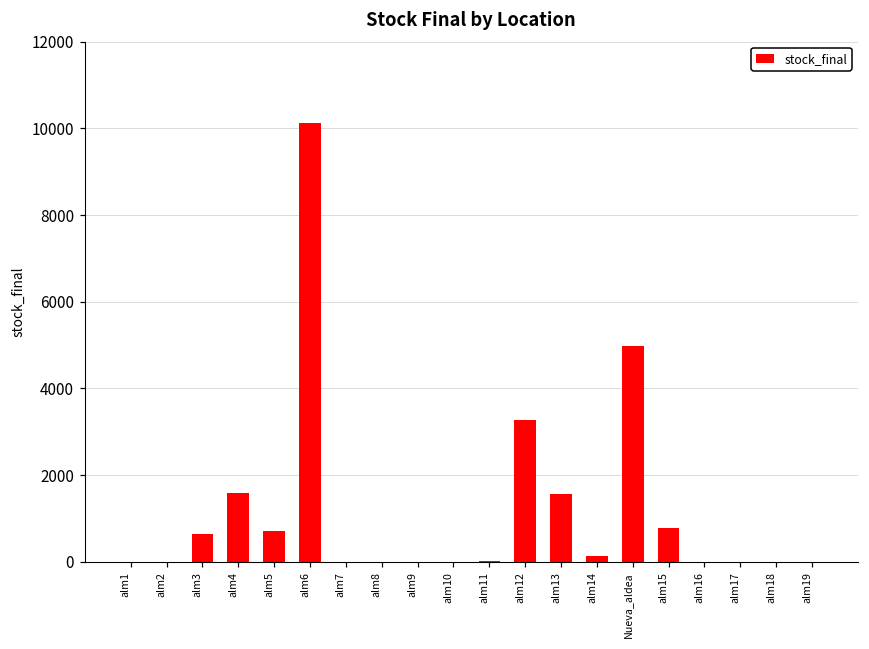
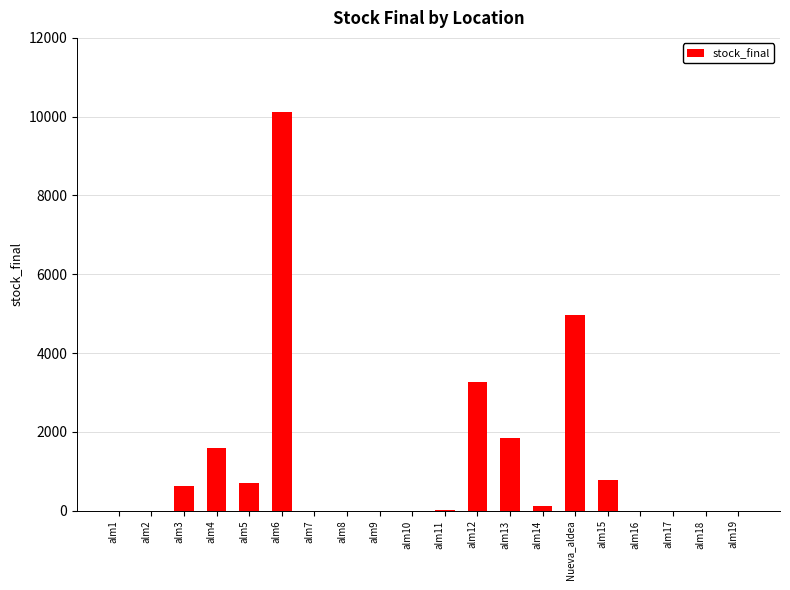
  {
    "alm1": 0,
    "alm2": 0,
    "alm3": 600,
    "alm4": 1600,
    "alm5": 700,
    "alm6": 10100,
    "alm7": 0,
    "alm8": 0,
    "alm9": 0,
    "alm10": 0,
    "alm12": 3300,
-   "alm13": 1600,
+   "alm13": 1800,
    "alm14": 100,
    "Nueva_aldea": 5000,
    "alm15": 800,
    "alm16": 0,
    "alm17": 0,
    "alm18": 0,
    "alm19": 0
  }
